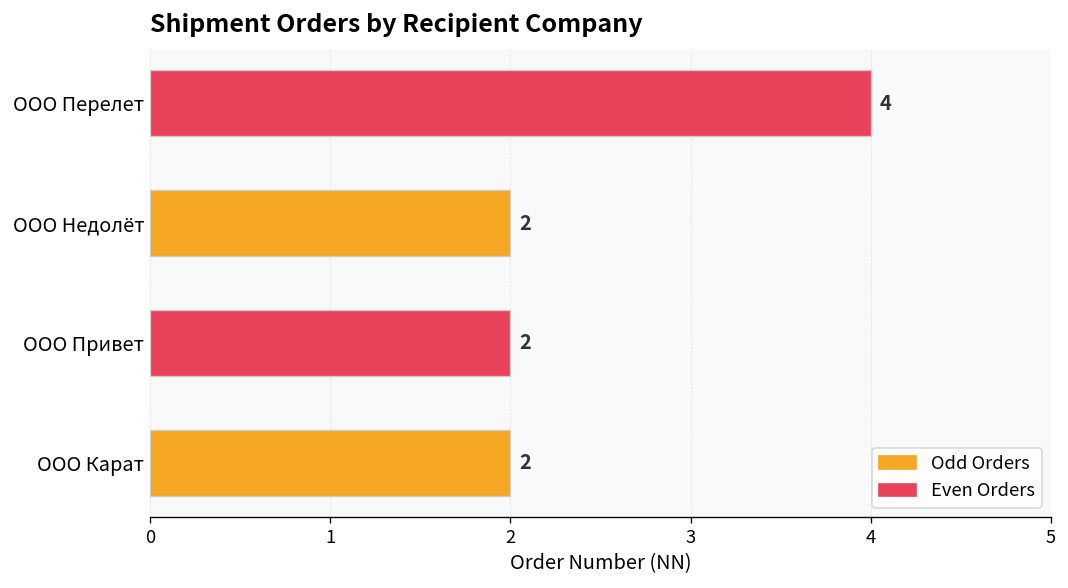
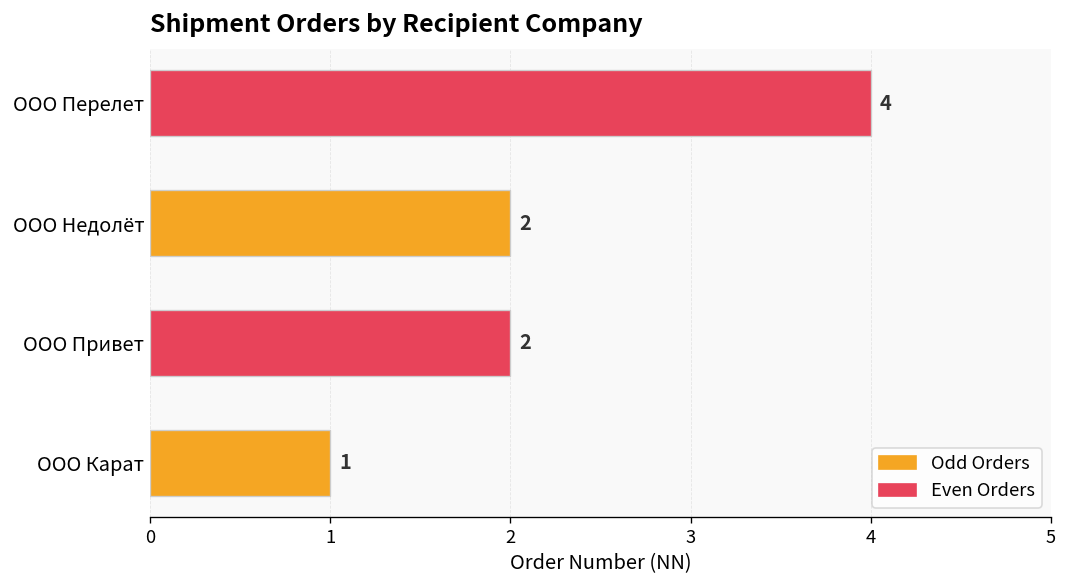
  {
    "ООО Перелет": 4,
    "ООО Недолёт": 2,
    "ООО Привет": 2,
-   "ООО Карат": 2
+   "ООО Карат": 1
  }
